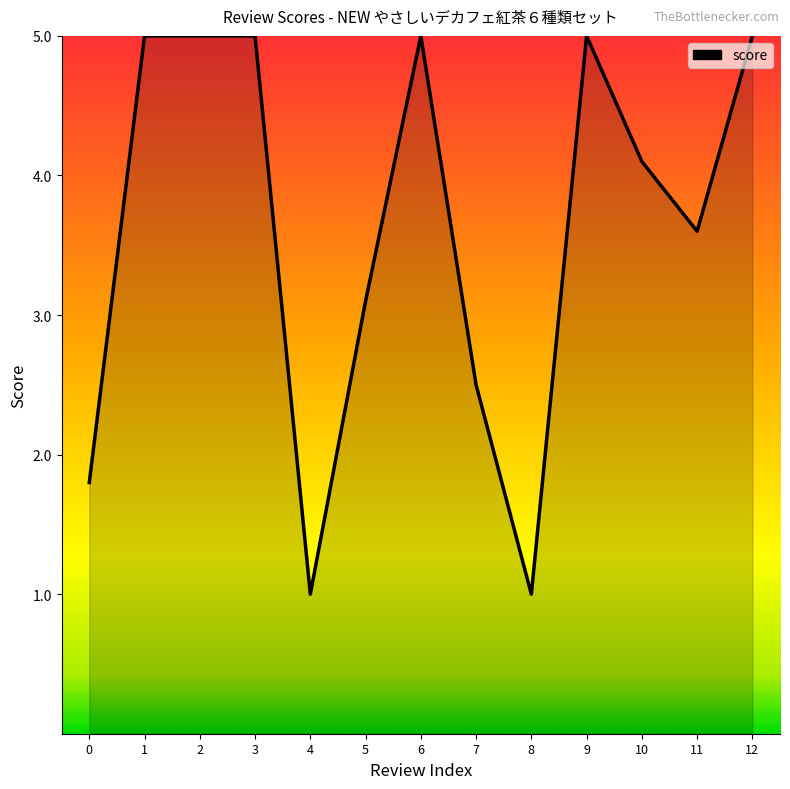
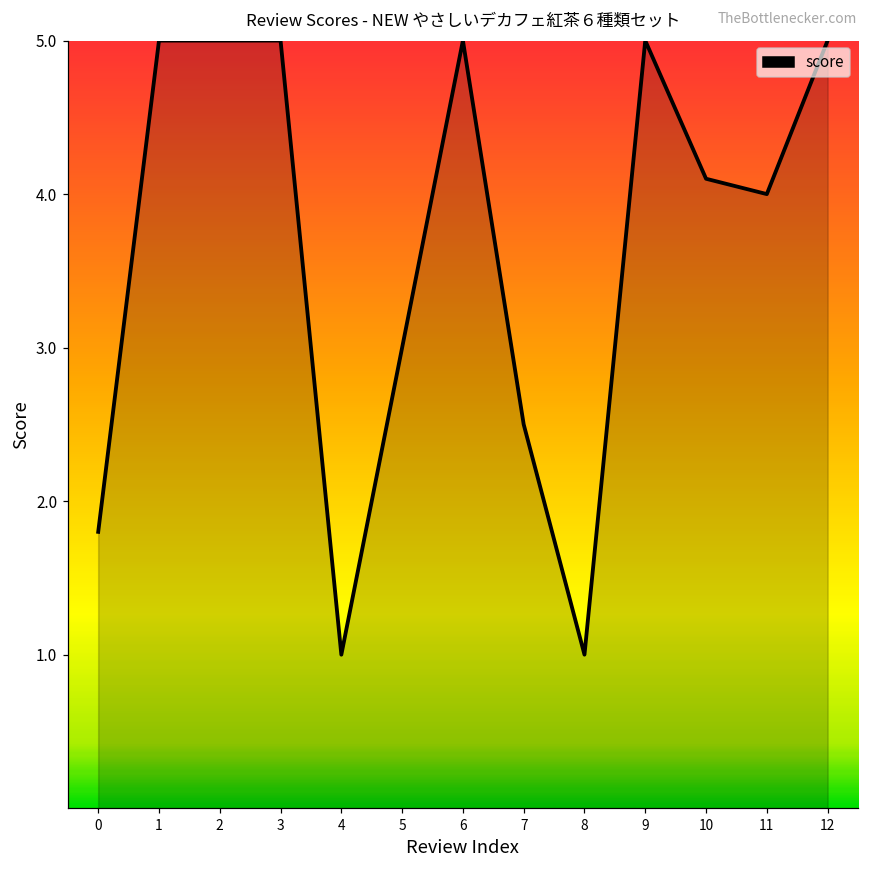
  {
    "0": 1.8,
    "1": 5.0,
    "2": 5.0,
    "3": 5.0,
    "4": 1.0,
-   "5": 3.1,
+   "5": 3.0,
    "6": 5.0,
    "7": 2.5,
    "8": 1.0,
    "9": 5.0,
    "10": 4.1,
-   "11": 3.6,
+   "11": 4.0,
    "12": 5.0
  }
